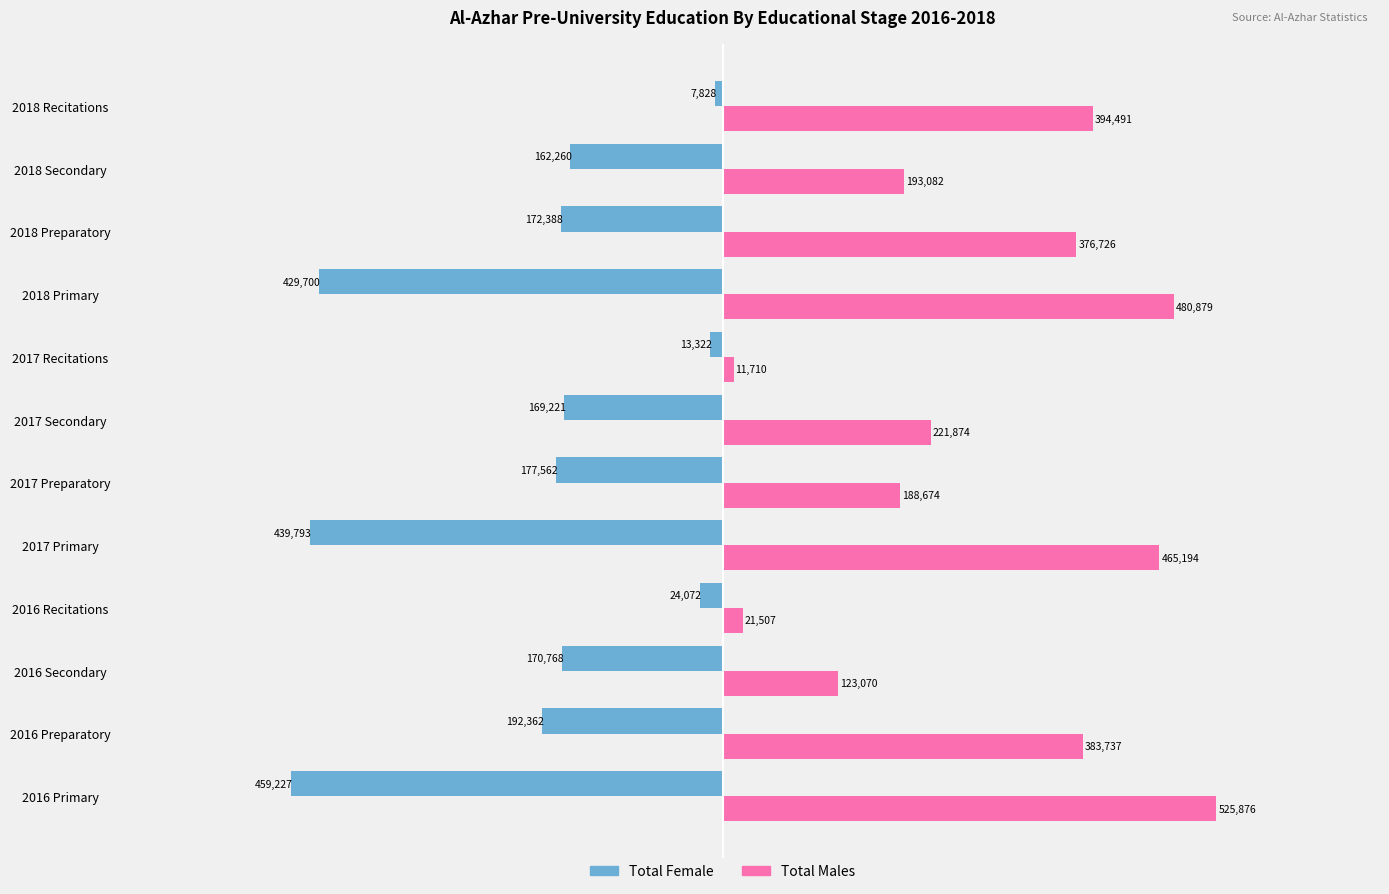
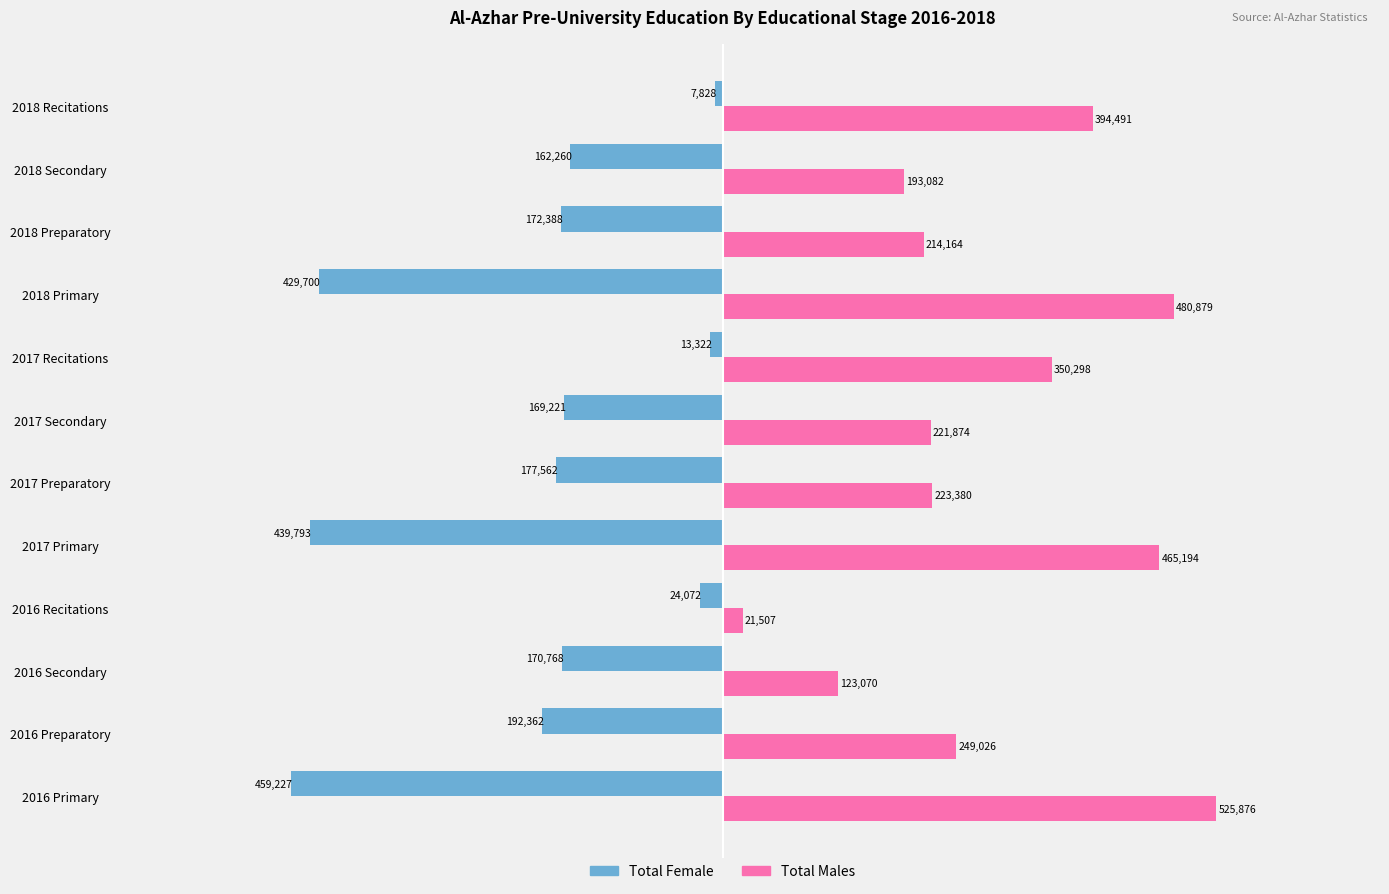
  {
    "Total Males": {
      "2018 Recitations": "394,491",
      "2018 Secondary": "193,082",
-     "2018 Preparatory": "376,726",
+     "2018 Preparatory": "214,164",
      "2018 Primary": "480,879",
-     "2017 Recitations": "11,710",
+     "2017 Recitations": "350,298",
      "2017 Secondary": "221,874",
-     "2017 Preparatory": "188,674",
+     "2017 Preparatory": "223,380",
      "2017 Primary": "465,194",
      "2016 Recitations": "21,507",
      "2016 Secondary": "123,070",
-     "2016 Preparatory": "383,737",
+     "2016 Preparatory": "249,026",
      "2016 Primary": "525,876"
    }
  }
